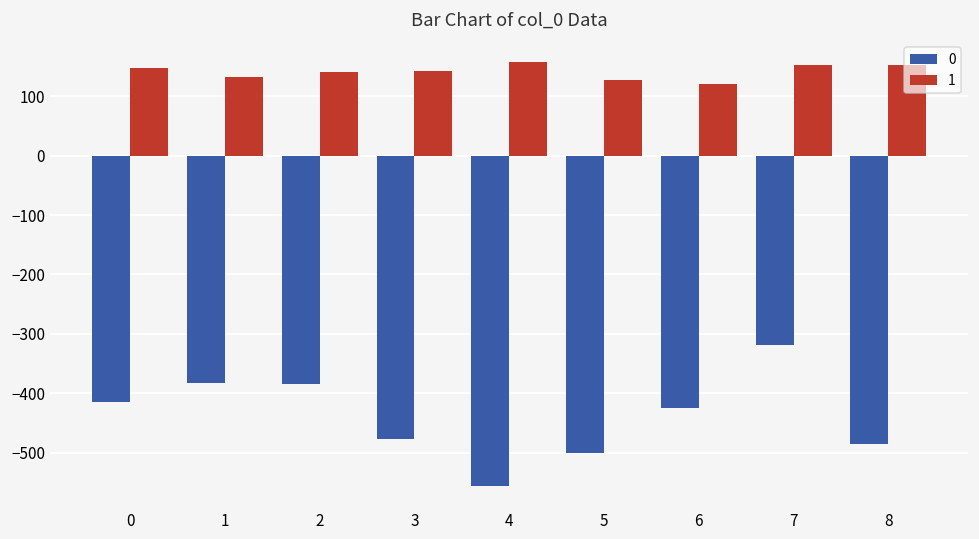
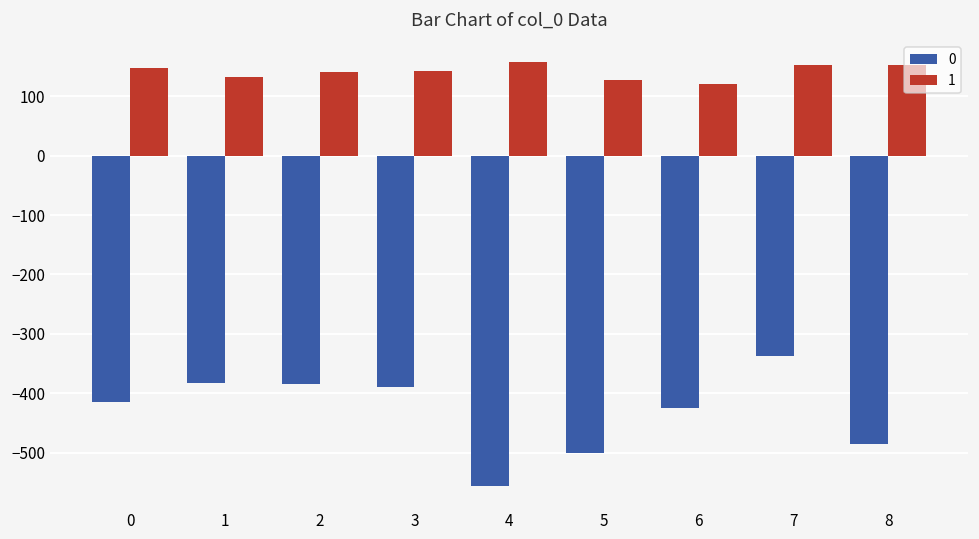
  {
    "0": {
      "0": -410,
      "1": -380,
      "2": -390,
-     "3": -480,
+     "3": -390,
      "4": -560,
      "5": -500,
      "6": -420,
-     "7": -320,
+     "7": -340,
      "8": -490
    },
    "1": {
      "0": 150,
      "1": 130,
      "2": 140,
      "3": 140,
      "4": 160,
      "5": 130,
      "6": 120,
      "7": 150
    }
  }
